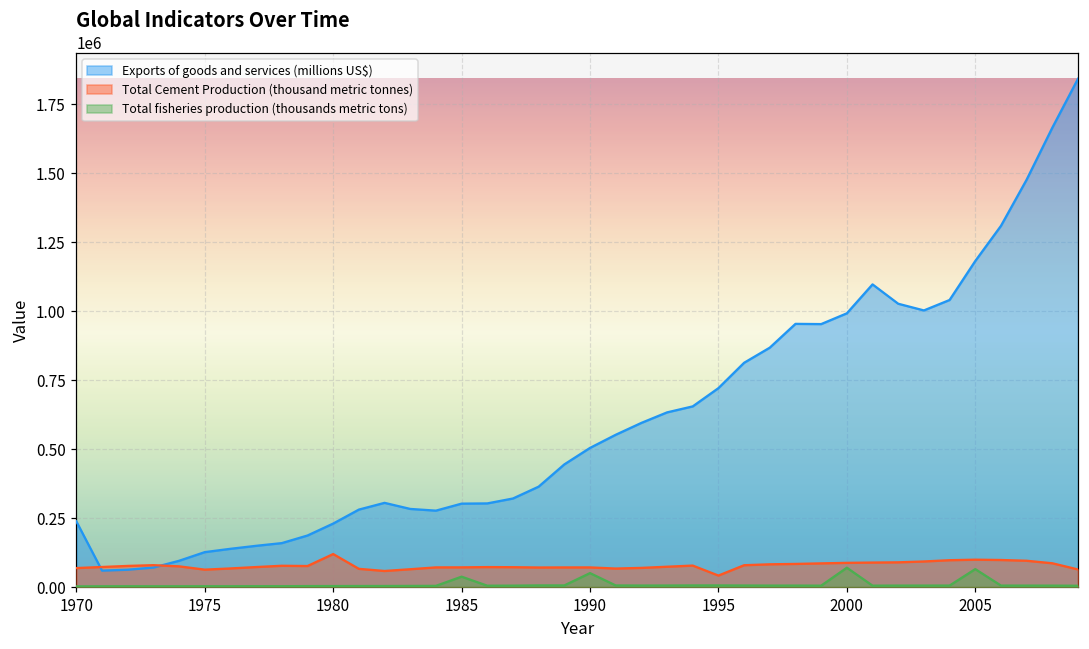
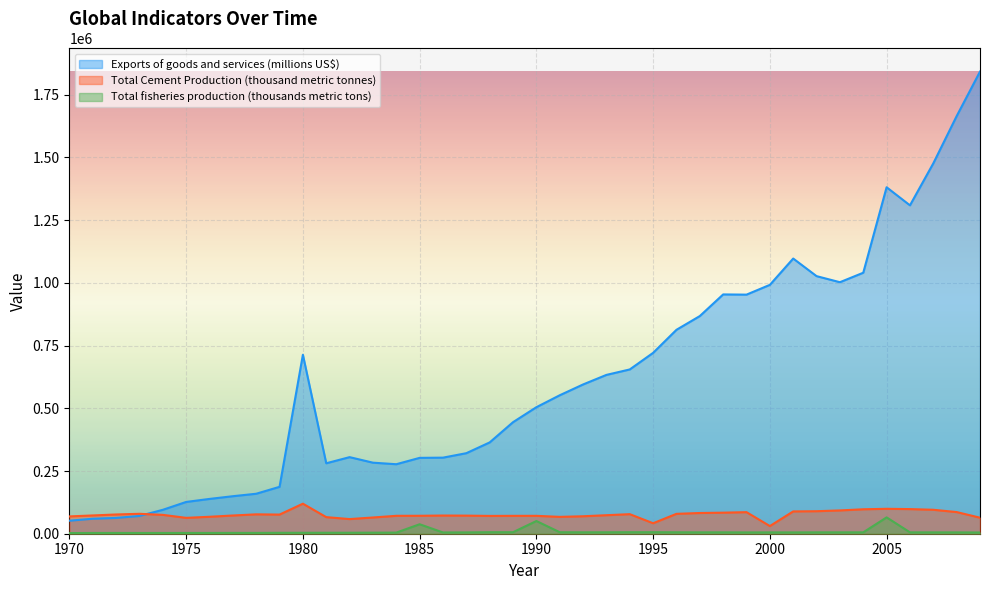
  {
    "Exports of goods and services (millions US$)": {
-     "1970": 240000,
+     "1970": 50000,
      "1975": 130000,
-     "1980": 230000,
+     "1980": 710000,
      "1985": 300000,
      "1990": 500000,
      "1995": 720000,
      "2000": 990000,
-     "2005": 1180000
+     "2005": 1380000
    },
    "Total Cement Production (thousand metric tonnes)": {
      "1970": 70000,
      "1975": 60000,
      "1980": 120000,
      "1985": 70000,
      "1990": 70000,
      "1995": 40000,
-     "2000": 90000,
+     "2000": 30000,
      "2005": 100000
    },
    "Total fisheries production (thousands metric tons)": {
      "1970": 0,
      "1975": 0,
      "1980": 0,
      "1985": 40000,
      "1990": 50000,
      "1995": 10000,
-     "2000": 70000,
+     "2000": 10000,
      "2005": 70000
    }
  }
